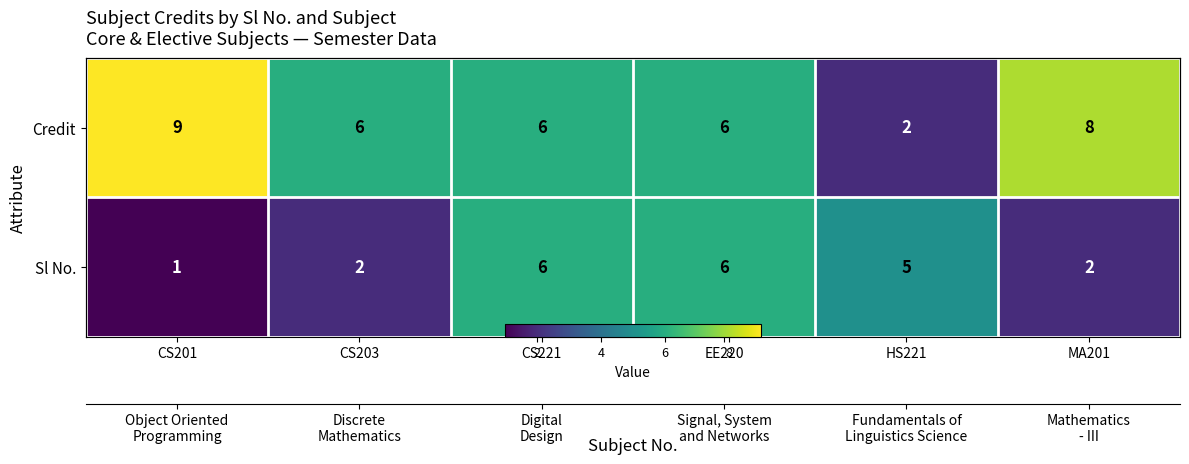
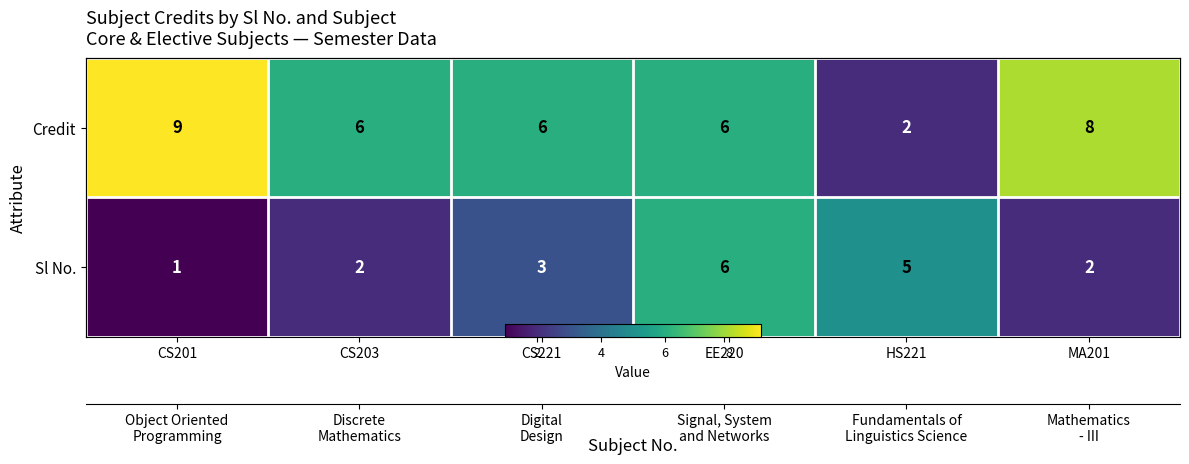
  {
    "Credit": {
      "CS201": 9,
      "CS203": 6,
      "CS221": 6,
      "EE220": 6,
      "HS221": 2,
      "MA201": 8
    },
    "Sl No.": {
      "CS201": 1,
      "CS203": 2,
-     "CS221": 6,
+     "CS221": 3,
      "EE220": 6,
      "HS221": 5,
      "MA201": 2
    }
  }
